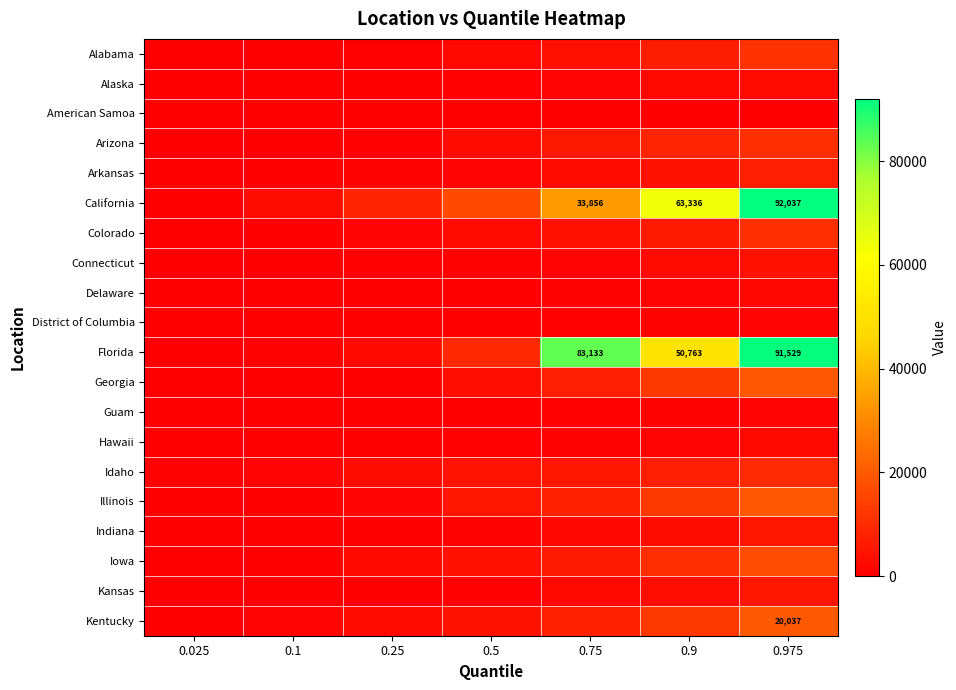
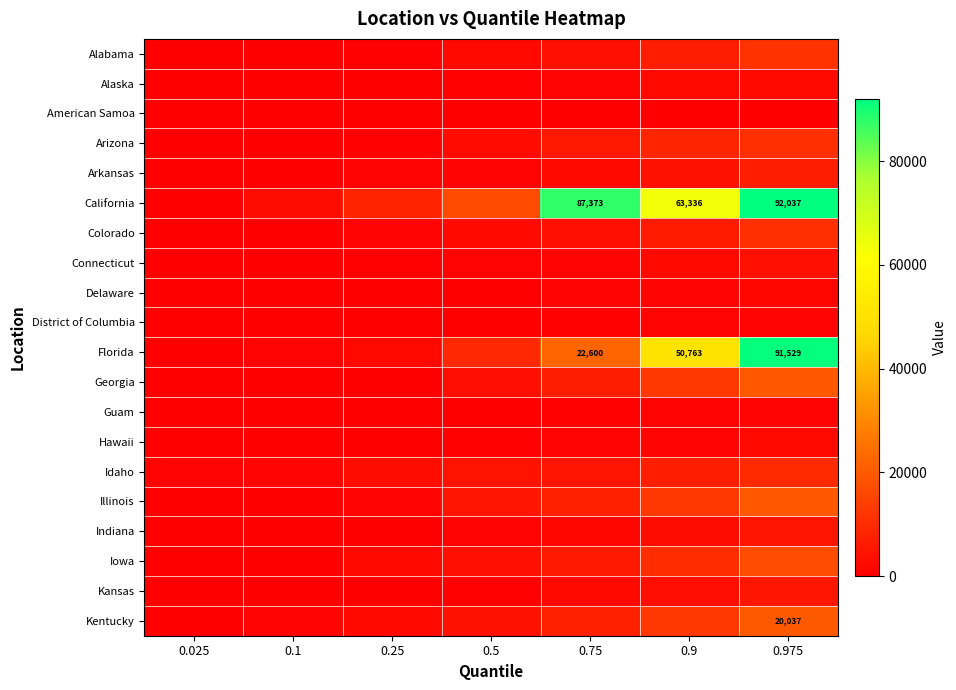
  {
    "California": {
-     "0.75": "33,856",
+     "0.75": "87,373",
      "0.9": "63,336",
      "0.975": "92,037"
    },
    "Florida": {
-     "0.75": "83,133",
+     "0.75": "22,600",
      "0.9": "50,763",
      "0.975": "91,529"
    },
    "Kentucky": {
      "0.975": "20,037"
    }
  }
